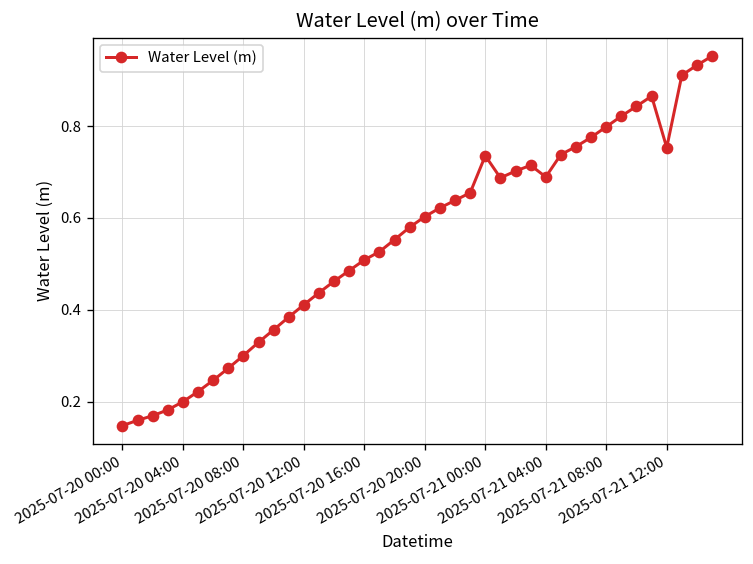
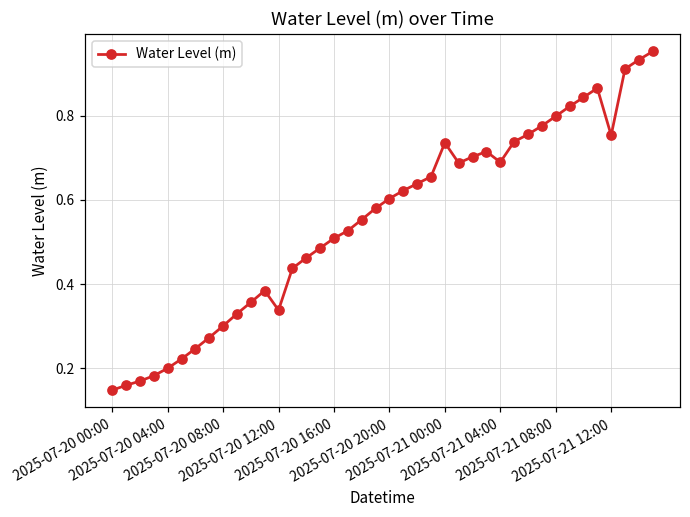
  {
    "2025-07-20 00:00": 0.15,
    "2025-07-20 04:00": 0.20,
    "2025-07-20 08:00": 0.30,
-   "2025-07-20 12:00": 0.41,
+   "2025-07-20 12:00": 0.34,
    "2025-07-20 16:00": 0.51,
    "2025-07-20 20:00": 0.60,
    "2025-07-21 00:00": 0.74,
    "2025-07-21 04:00": 0.69,
    "2025-07-21 08:00": 0.80,
    "2025-07-21 12:00": 0.75
  }
